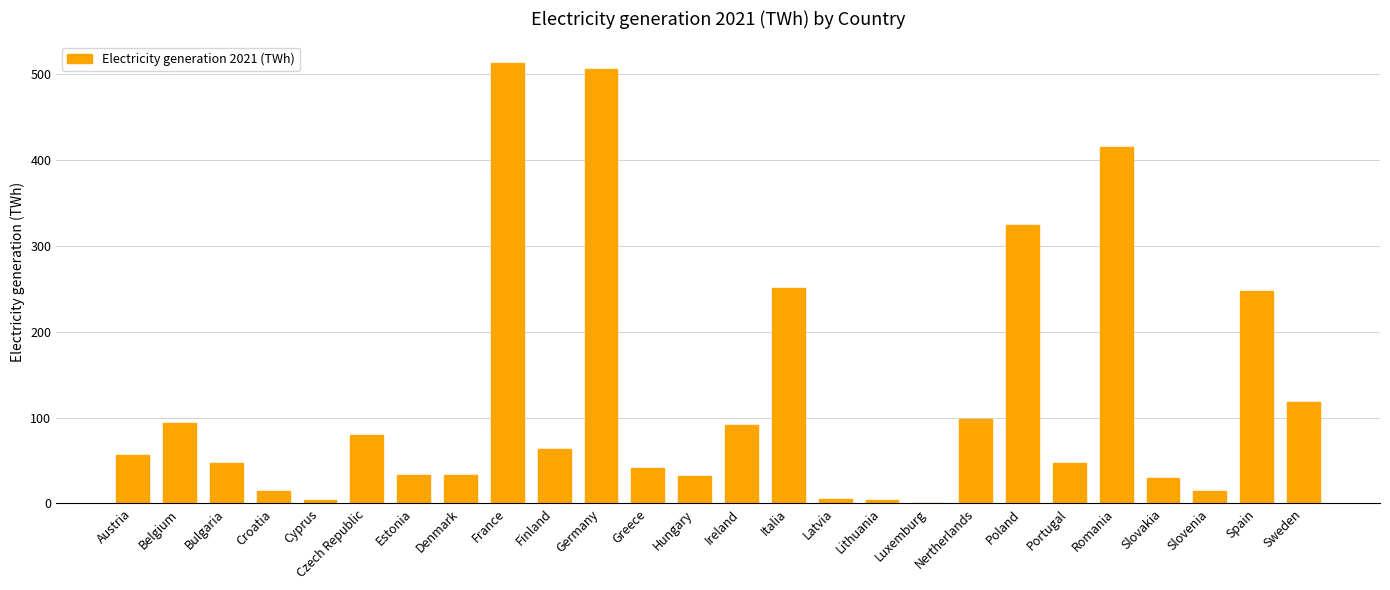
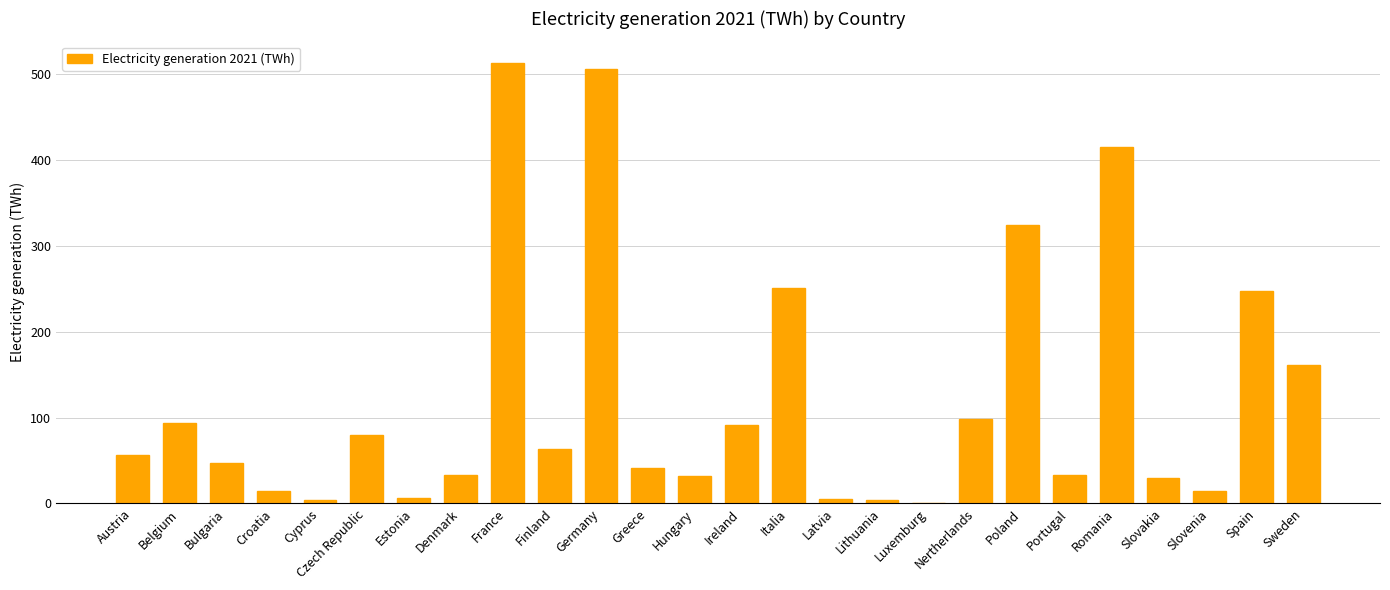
  {
    "Austria": 60,
    "Belgium": 90,
    "Bulgaria": 50,
    "Croatia": 10,
    "Cyprus": 0,
    "Czech Republic": 80,
-   "Estonia": 30,
+   "Estonia": 10,
    "Denmark": 30,
    "France": 510,
    "Finland": 60,
    "Germany": 510,
    "Greece": 40,
    "Hungary": 30,
    "Ireland": 90,
    "Italia": 250,
    "Latvia": 10,
    "Lithuania": 0,
    "Nertherlands": 100,
    "Poland": 320,
-   "Portugal": 50,
+   "Portugal": 30,
    "Romania": 410,
    "Slovakia": 30,
    "Slovenia": 10,
    "Spain": 250,
-   "Sweden": 120
+   "Sweden": 160
  }
